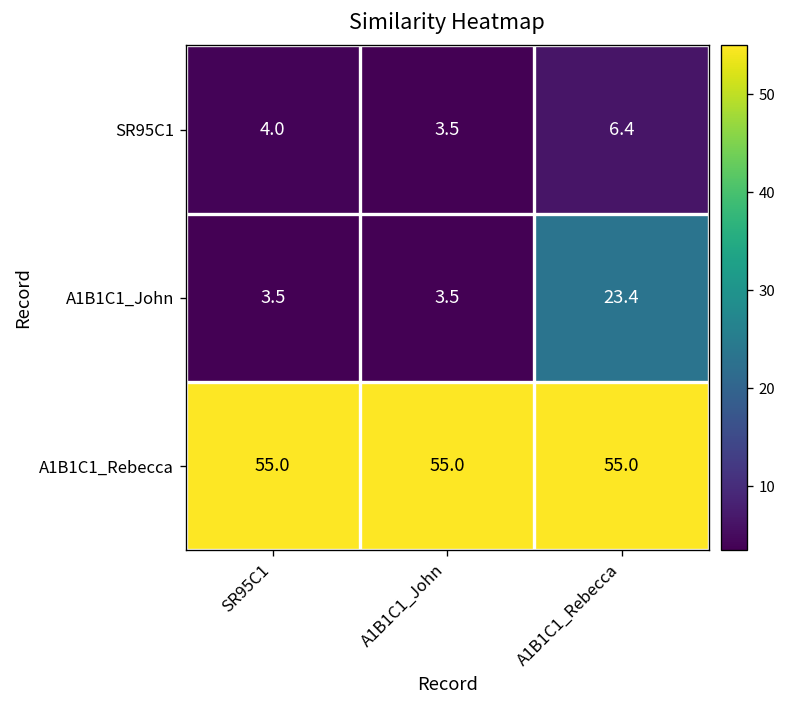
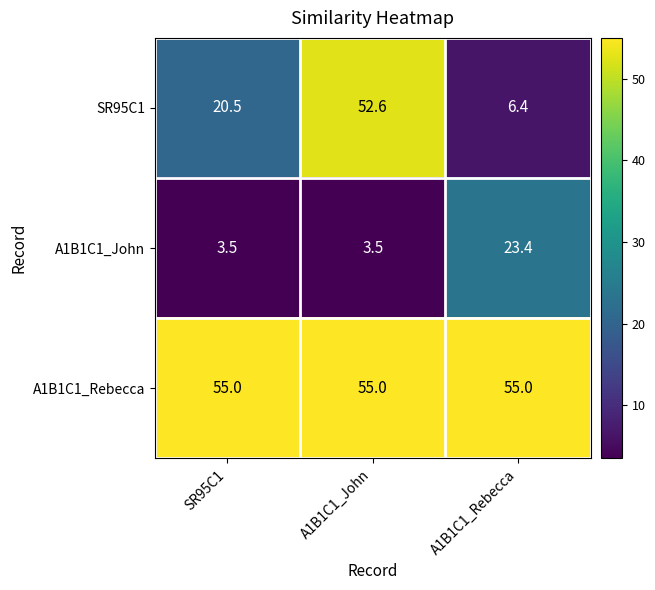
  {
    "SR95C1": {
-     "SR95C1": 4.0,
-     "A1B1C1_John": 3.5,
+     "SR95C1": 20.5,
+     "A1B1C1_John": 52.6,
      "A1B1C1_Rebecca": 6.4
    },
    "A1B1C1_John": {
      "SR95C1": 3.5,
      "A1B1C1_John": 3.5,
      "A1B1C1_Rebecca": 23.4
    },
    "A1B1C1_Rebecca": {
      "SR95C1": 55.0,
      "A1B1C1_John": 55.0,
      "A1B1C1_Rebecca": 55.0
    }
  }
